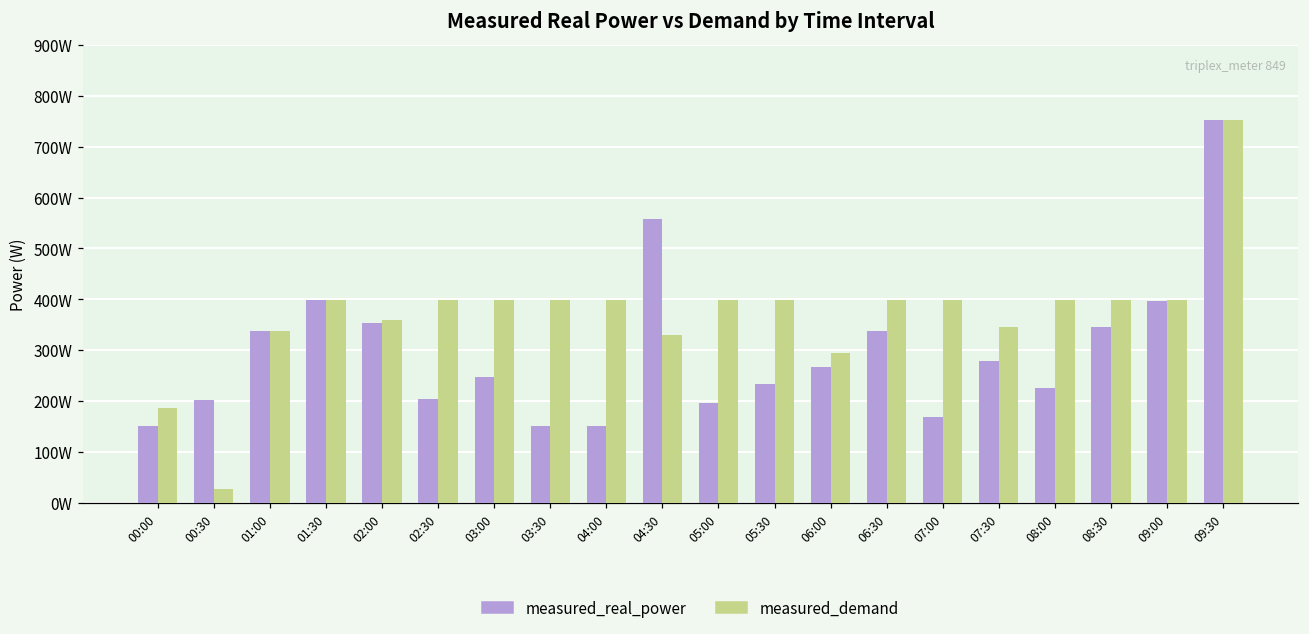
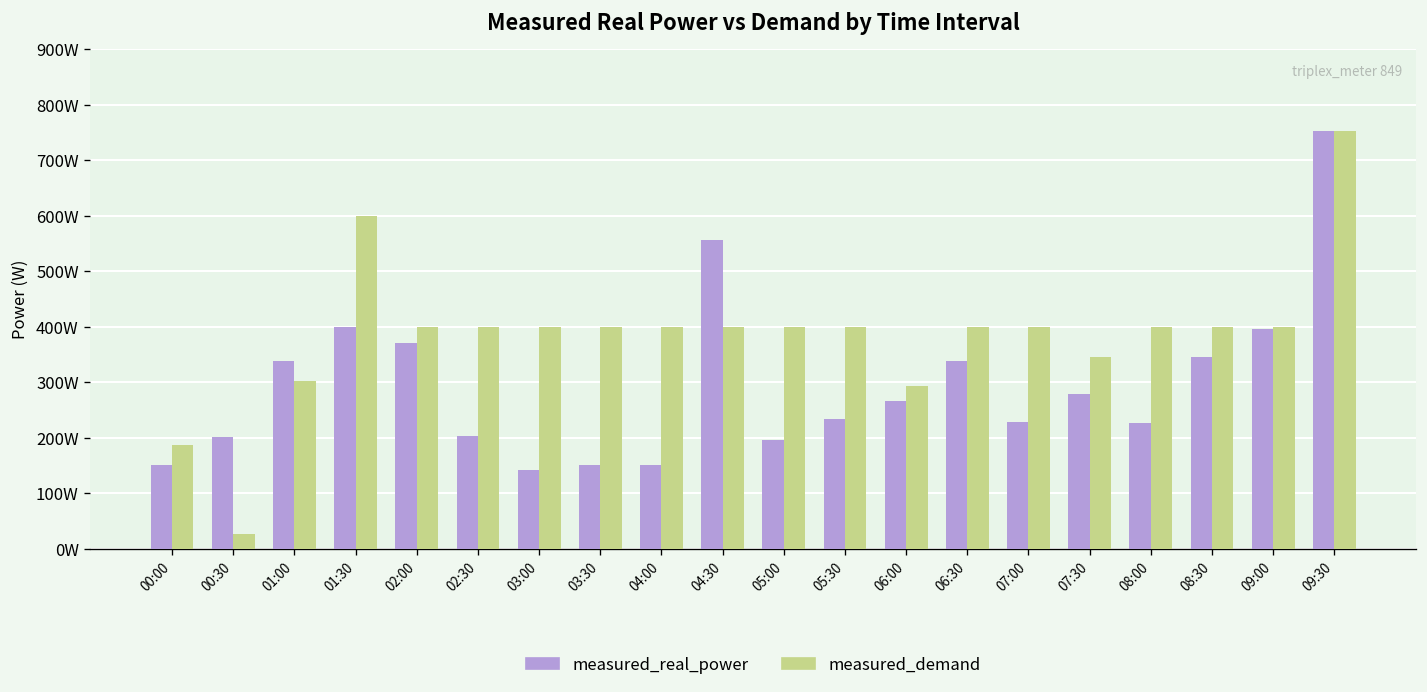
  {
    "measured_real_power": {
      "00:00": "150W",
      "00:30": "200W",
      "01:00": "340W",
      "01:30": "400W",
-     "02:00": "350W",
+     "02:00": "370W",
      "02:30": "200W",
-     "03:00": "250W",
+     "03:00": "140W",
      "03:30": "150W",
      "04:00": "150W",
      "04:30": "560W",
      "05:00": "200W",
      "05:30": "230W",
      "06:00": "270W",
      "06:30": "340W",
-     "07:00": "170W",
+     "07:00": "230W",
      "07:30": "280W",
      "08:00": "230W",
      "08:30": "350W",
      "09:00": "400W",
      "09:30": "750W"
    },
    "measured_demand": {
      "00:00": "190W",
      "00:30": "30W",
-     "01:00": "340W",
-     "01:30": "400W",
-     "02:00": "360W",
+     "01:00": "300W",
+     "01:30": "600W",
+     "02:00": "400W",
      "02:30": "400W",
      "03:00": "400W",
      "03:30": "400W",
      "04:00": "400W",
-     "04:30": "330W",
+     "04:30": "400W",
      "05:00": "400W",
      "05:30": "400W",
      "06:00": "290W",
      "06:30": "400W",
      "07:00": "400W",
      "07:30": "350W",
      "08:00": "400W",
      "08:30": "400W",
      "09:00": "400W",
      "09:30": "750W"
    }
  }
